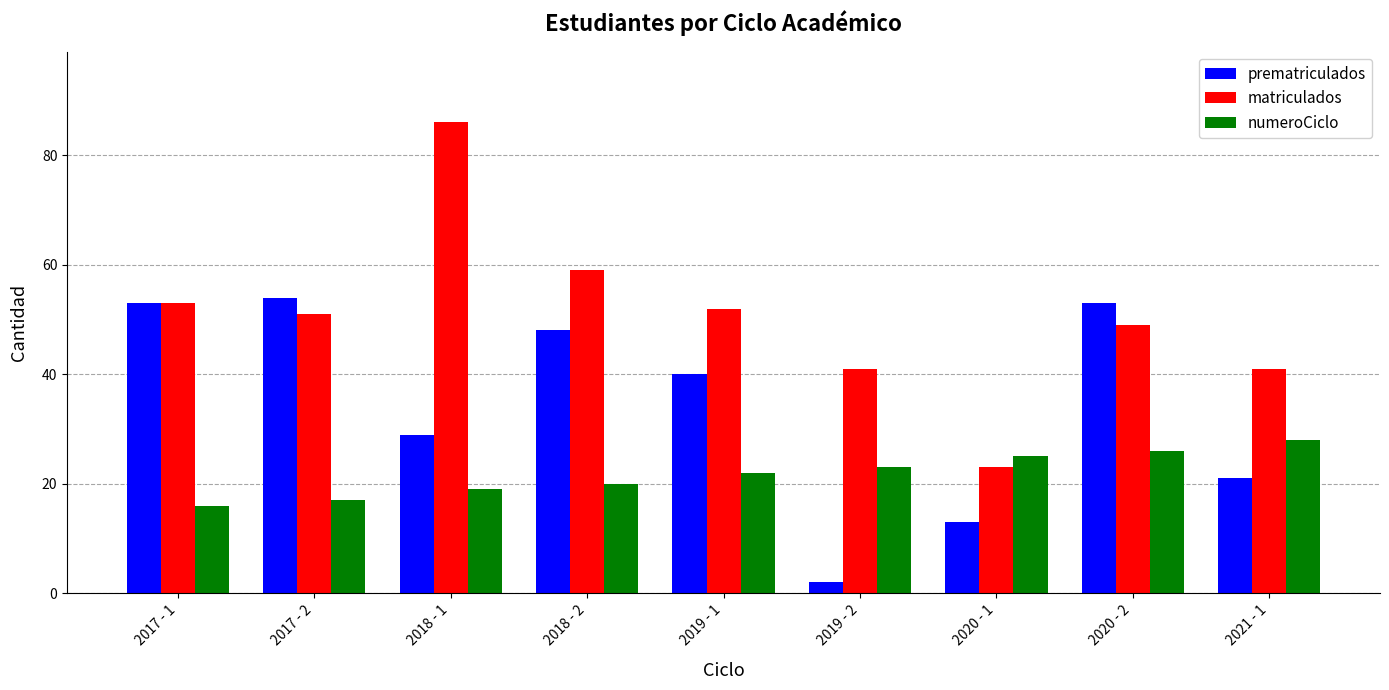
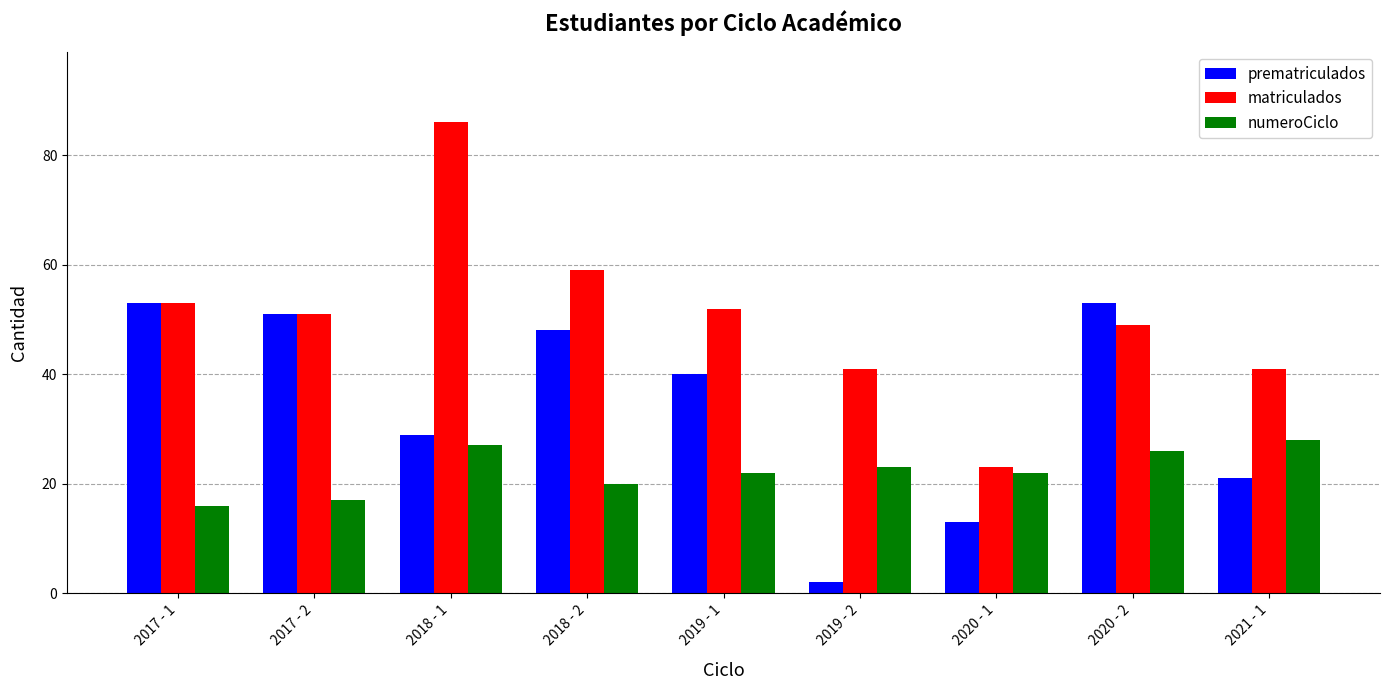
  {
    "prematriculados": {
      "2017 - 1": 53,
-     "2017 - 2": 54,
+     "2017 - 2": 51,
      "2018 - 1": 29,
      "2018 - 2": 48,
      "2019 - 1": 40,
      "2019 - 2": 2,
      "2020 - 1": 13,
      "2020 - 2": 53,
      "2021 - 1": 21
    },
    "matriculados": {
      "2017 - 1": 53,
      "2017 - 2": 51,
      "2018 - 1": 86,
      "2018 - 2": 59,
      "2019 - 1": 52,
      "2019 - 2": 41,
      "2020 - 1": 23,
      "2020 - 2": 49,
      "2021 - 1": 41
    },
    "numeroCiclo": {
      "2017 - 1": 16,
      "2017 - 2": 17,
-     "2018 - 1": 19,
+     "2018 - 1": 27,
      "2018 - 2": 20,
      "2019 - 1": 22,
      "2019 - 2": 23,
-     "2020 - 1": 25,
+     "2020 - 1": 22,
      "2020 - 2": 26,
      "2021 - 1": 28
    }
  }
